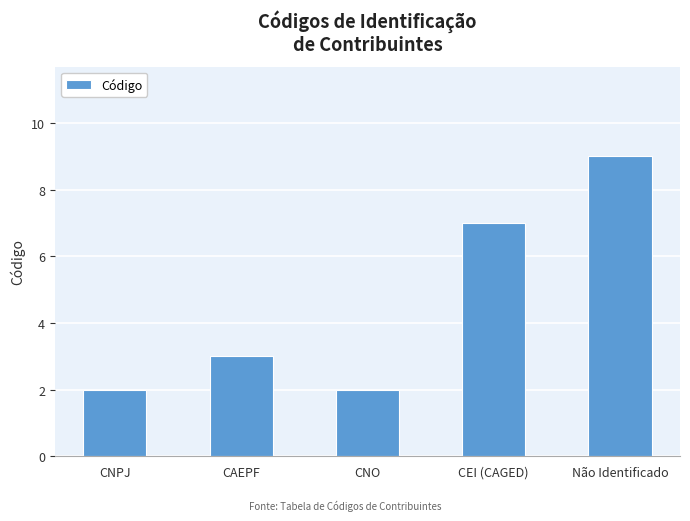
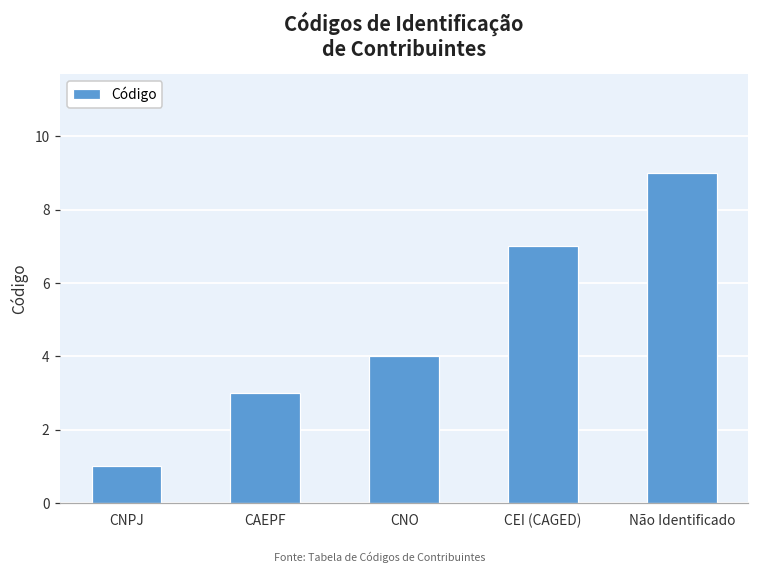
  {
-   "CNPJ": 2,
+   "CNPJ": 1,
    "CAEPF": 3,
-   "CNO": 2,
+   "CNO": 4,
    "CEI (CAGED)": 7,
    "Não Identificado": 9
  }
